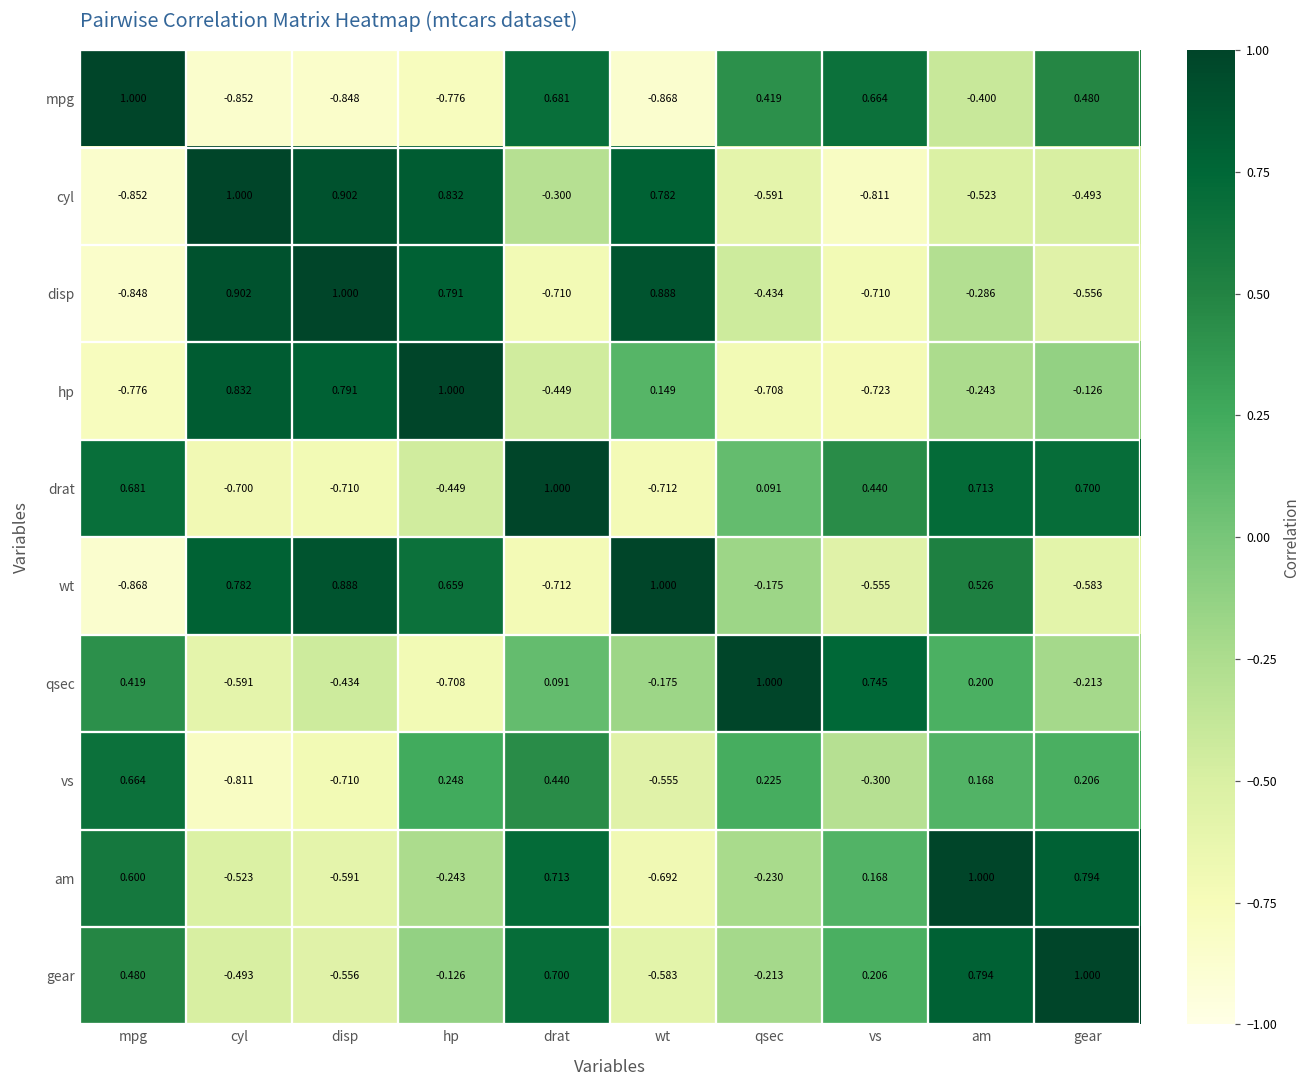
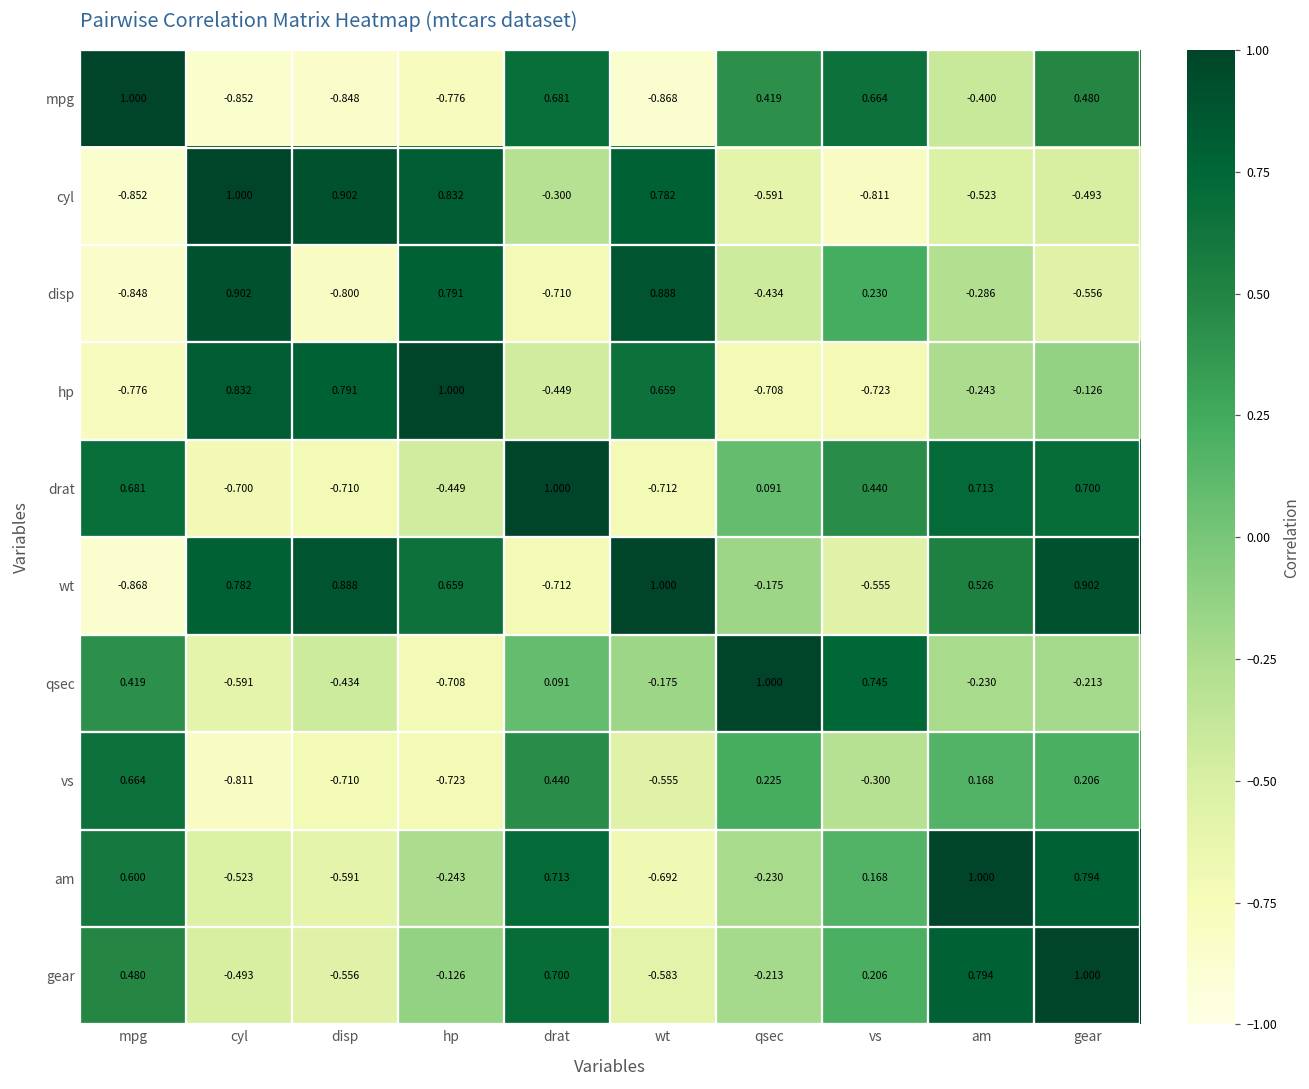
  {
    "mpg": {
      "mpg": 1.000,
      "cyl": -0.852,
      "disp": -0.848,
      "hp": -0.776,
      "drat": 0.681,
      "wt": -0.868,
      "qsec": 0.419,
      "vs": 0.664,
      "am": -0.400,
      "gear": 0.480
    },
    "cyl": {
      "mpg": -0.852,
      "cyl": 1.000,
      "disp": 0.902,
      "hp": 0.832,
      "drat": -0.300,
      "wt": 0.782,
      "qsec": -0.591,
      "vs": -0.811,
      "am": -0.523,
      "gear": -0.493
    },
    "disp": {
      "mpg": -0.848,
      "cyl": 0.902,
-     "disp": 1.000,
+     "disp": -0.800,
      "hp": 0.791,
      "drat": -0.710,
      "wt": 0.888,
      "qsec": -0.434,
-     "vs": -0.710,
+     "vs": 0.230,
      "am": -0.286,
      "gear": -0.556
    },
    "hp": {
      "mpg": -0.776,
      "cyl": 0.832,
      "disp": 0.791,
      "hp": 1.000,
      "drat": -0.449,
-     "wt": 0.149,
+     "wt": 0.659,
      "qsec": -0.708,
      "vs": -0.723,
      "am": -0.243,
      "gear": -0.126
    },
    "drat": {
      "mpg": 0.681,
      "cyl": -0.700,
      "disp": -0.710,
      "hp": -0.449,
      "drat": 1.000,
      "wt": -0.712,
      "qsec": 0.091,
      "vs": 0.440,
      "am": 0.713,
      "gear": 0.700
    },
    "wt": {
      "mpg": -0.868,
      "cyl": 0.782,
      "disp": 0.888,
      "hp": 0.659,
      "drat": -0.712,
      "wt": 1.000,
      "qsec": -0.175,
      "vs": -0.555,
      "am": 0.526,
-     "gear": -0.583
+     "gear": 0.902
    },
    "qsec": {
      "mpg": 0.419,
      "cyl": -0.591,
      "disp": -0.434,
      "hp": -0.708,
      "drat": 0.091,
      "wt": -0.175,
      "qsec": 1.000,
      "vs": 0.745,
-     "am": 0.200,
+     "am": -0.230,
      "gear": -0.213
    },
    "vs": {
      "mpg": 0.664,
      "cyl": -0.811,
      "disp": -0.710,
-     "hp": 0.248,
+     "hp": -0.723,
      "drat": 0.440,
      "wt": -0.555,
      "qsec": 0.225,
      "vs": -0.300,
      "am": 0.168,
      "gear": 0.206
    },
    "am": {
      "mpg": 0.600,
      "cyl": -0.523,
      "disp": -0.591,
      "hp": -0.243,
      "drat": 0.713,
      "wt": -0.692,
      "qsec": -0.230,
      "vs": 0.168,
      "am": 1.000,
      "gear": 0.794
    },
    "gear": {
      "mpg": 0.480,
      "cyl": -0.493,
      "disp": -0.556,
      "hp": -0.126,
      "drat": 0.700,
      "wt": -0.583,
      "qsec": -0.213,
      "vs": 0.206,
      "am": 0.794,
      "gear": 1.000
    }
  }
